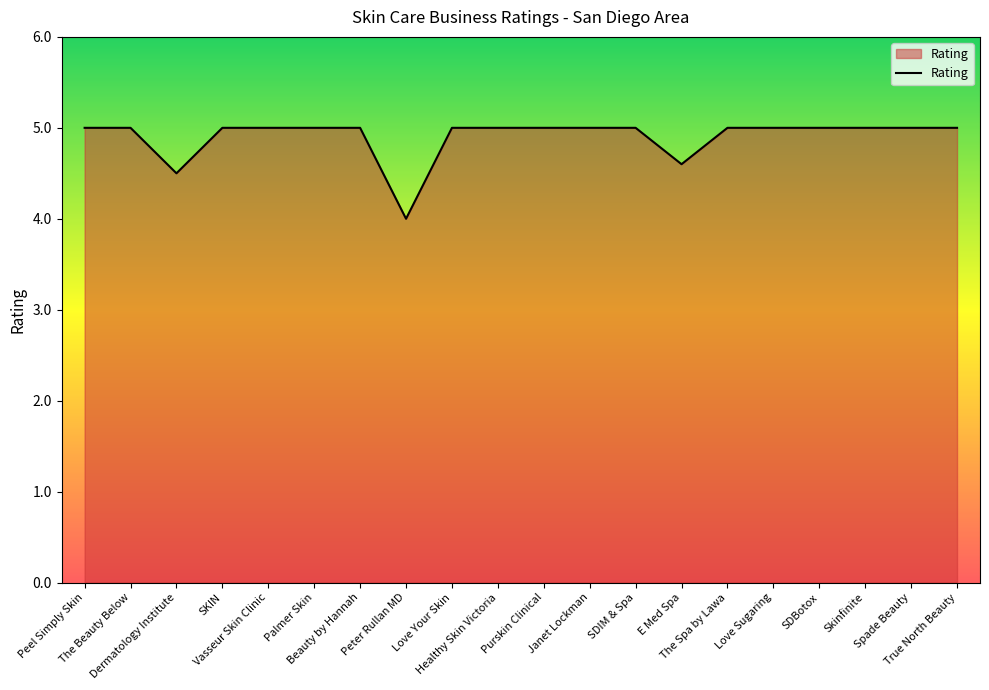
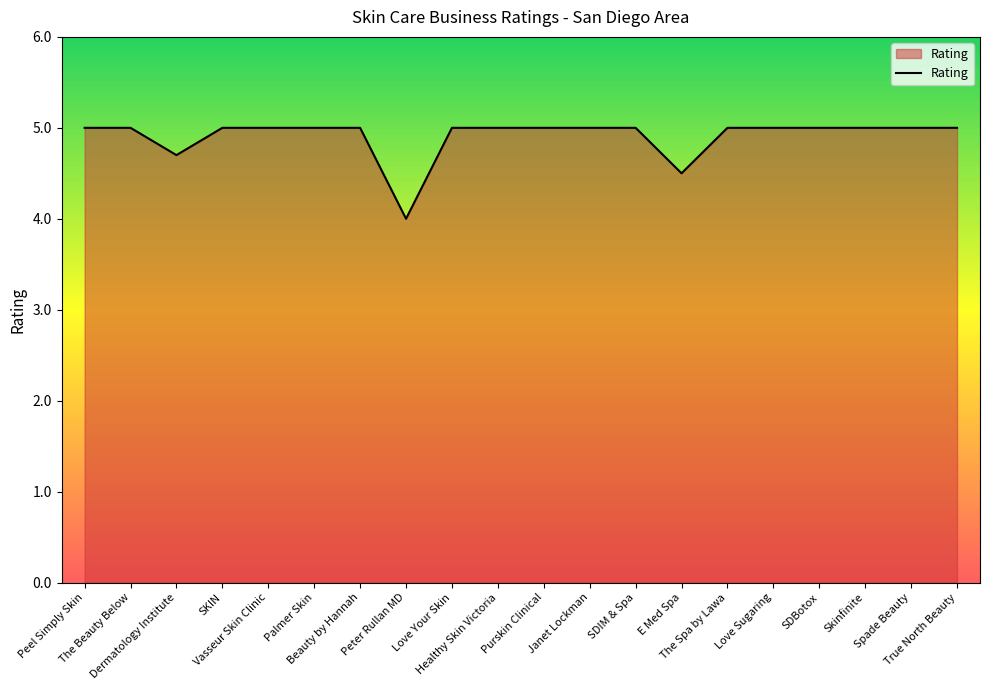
  {
    "Peel Simply Skin": 5.0,
    "The Beauty Below": 5.0,
-   "Dermatology Institute": 4.5,
+   "Dermatology Institute": 4.7,
    "SKIN": 5.0,
    "Vasseur Skin Clinic": 5.0,
    "Palmer Skin": 5.0,
    "Beauty by Hannah": 5.0,
    "Peter Rullan MD": 4.0,
    "Love Your Skin": 5.0,
    "Healthy Skin Victoria": 5.0,
    "Purskin Clinical": 5.0,
    "Janet Lockman": 5.0,
    "SDIM & Spa": 5.0,
-   "E Med Spa": 4.6,
+   "E Med Spa": 4.5,
    "The Spa by Lawa": 5.0,
    "Love Sugaring": 5.0,
    "SDBotox": 5.0,
    "Skinfinite": 5.0,
    "Spade Beauty": 5.0,
    "True North Beauty": 5.0
  }
